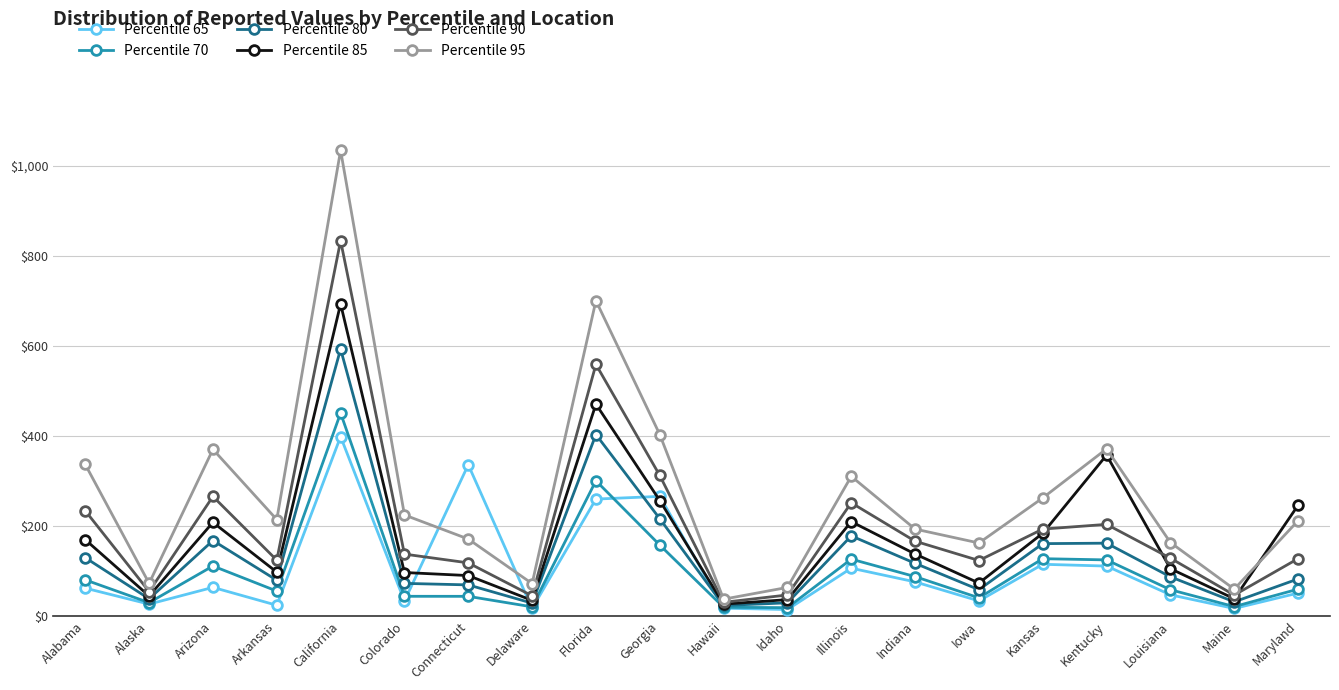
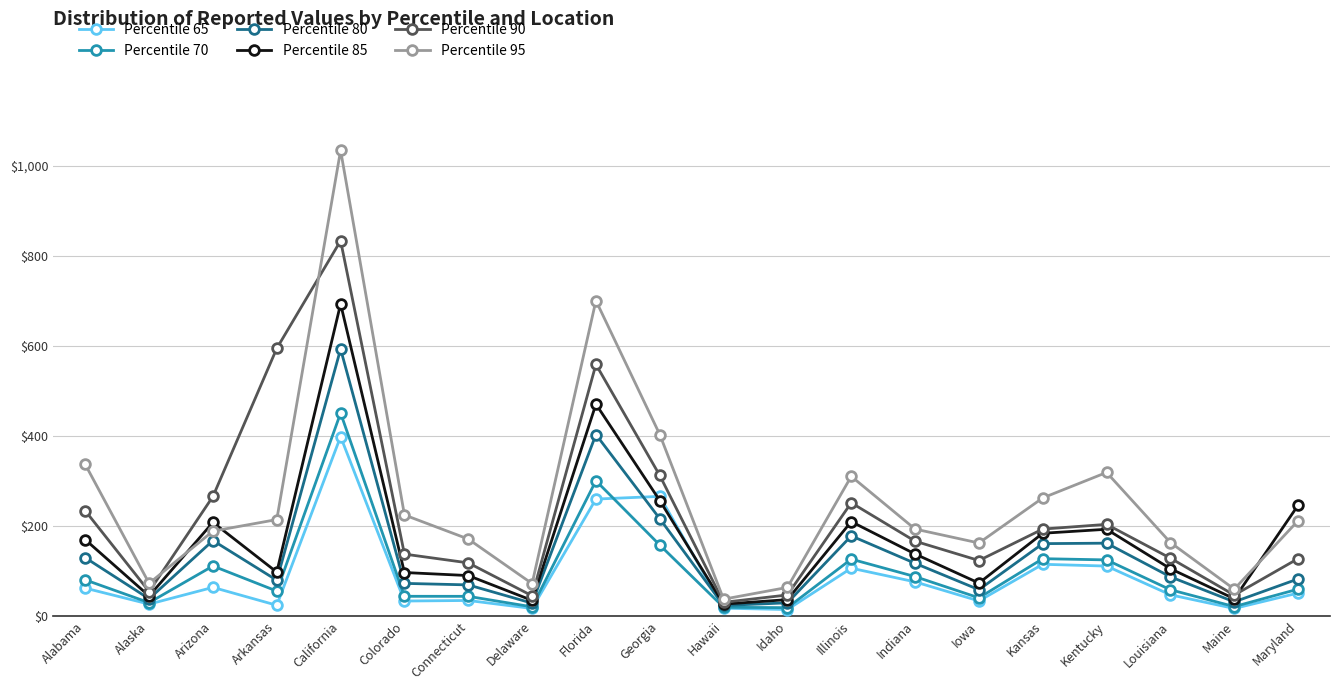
  {
    "Percentile 65": {
      "Alabama": "$60",
      "Arizona": "$60",
      "Arkansas": "$20",
      "California": "$400",
      "Colorado": "$30",
-     "Connecticut": "$340",
+     "Connecticut": "$30",
      "Florida": "$260",
      "Georgia": "$270",
      "Illinois": "$110",
      "Indiana": "$80",
      "Iowa": "$30",
      "Kansas": "$110",
      "Kentucky": "$110",
      "Louisiana": "$50",
      "Maryland": "$50"
    },
    "Percentile 85": {
      "Alabama": "$170",
      "Alaska": "$40",
      "Arizona": "$210",
      "Arkansas": "$100",
      "California": "$690",
      "Colorado": "$100",
      "Connecticut": "$90",
      "Delaware": "$30",
      "Florida": "$470",
      "Georgia": "$260",
      "Idaho": "$40",
      "Illinois": "$210",
      "Indiana": "$140",
      "Iowa": "$70",
      "Kansas": "$180",
-     "Kentucky": "$360",
+     "Kentucky": "$190",
      "Louisiana": "$100",
      "Maine": "$40",
      "Maryland": "$250"
    },
    "Percentile 90": {
      "Alabama": "$230",
      "Alaska": "$50",
      "Arizona": "$270",
-     "Arkansas": "$120",
+     "Arkansas": "$590",
      "California": "$830",
      "Colorado": "$140",
      "Connecticut": "$120",
      "Delaware": "$40",
      "Florida": "$560",
      "Georgia": "$310",
      "Idaho": "$50",
      "Illinois": "$250",
      "Indiana": "$170",
      "Iowa": "$120",
      "Kansas": "$190",
      "Kentucky": "$200",
      "Louisiana": "$130",
      "Maine": "$50",
      "Maryland": "$130"
    },
    "Percentile 95": {
      "Alabama": "$340",
      "Alaska": "$70",
-     "Arizona": "$370",
+     "Arizona": "$190",
      "Arkansas": "$210",
      "California": "$1,030",
      "Colorado": "$220",
      "Connecticut": "$170",
      "Delaware": "$70",
      "Florida": "$700",
      "Georgia": "$400",
      "Hawaii": "$40",
      "Idaho": "$60",
      "Illinois": "$310",
      "Indiana": "$190",
      "Iowa": "$160",
      "Kansas": "$260",
-     "Kentucky": "$370",
+     "Kentucky": "$320",
      "Louisiana": "$160",
      "Maine": "$60",
      "Maryland": "$210"
    }
  }
